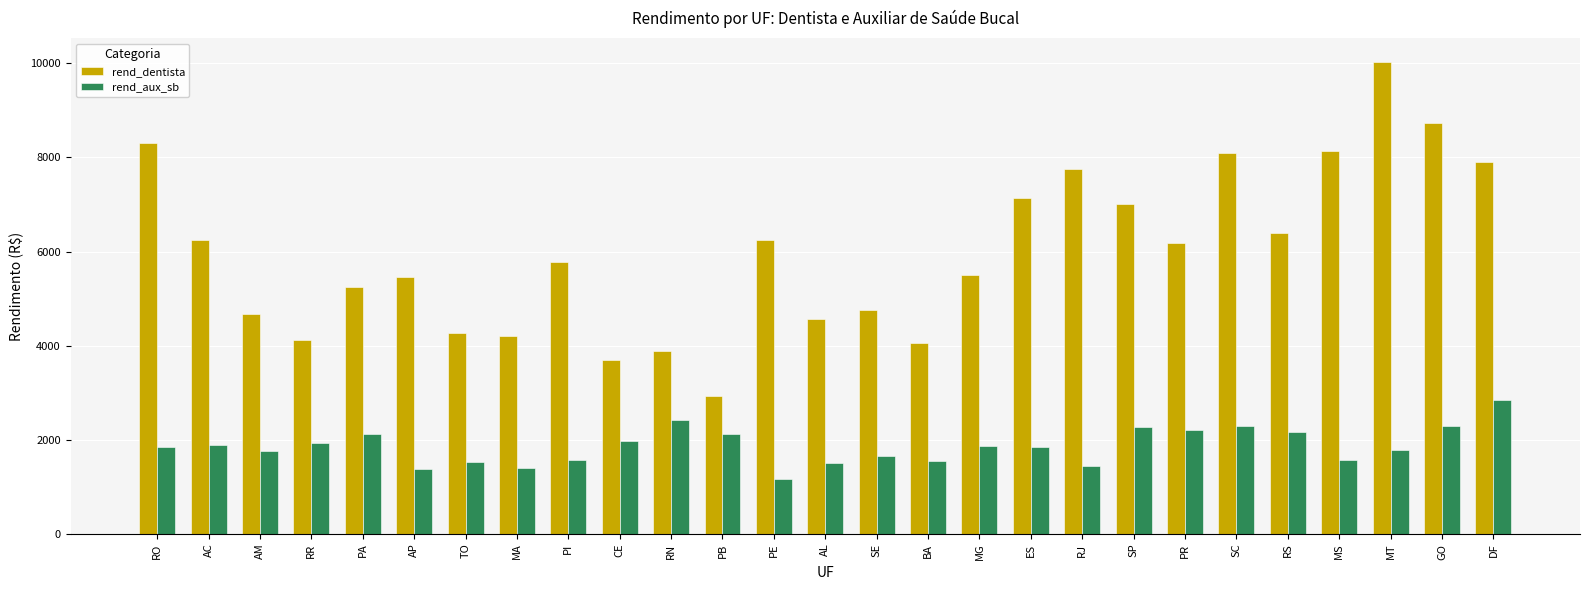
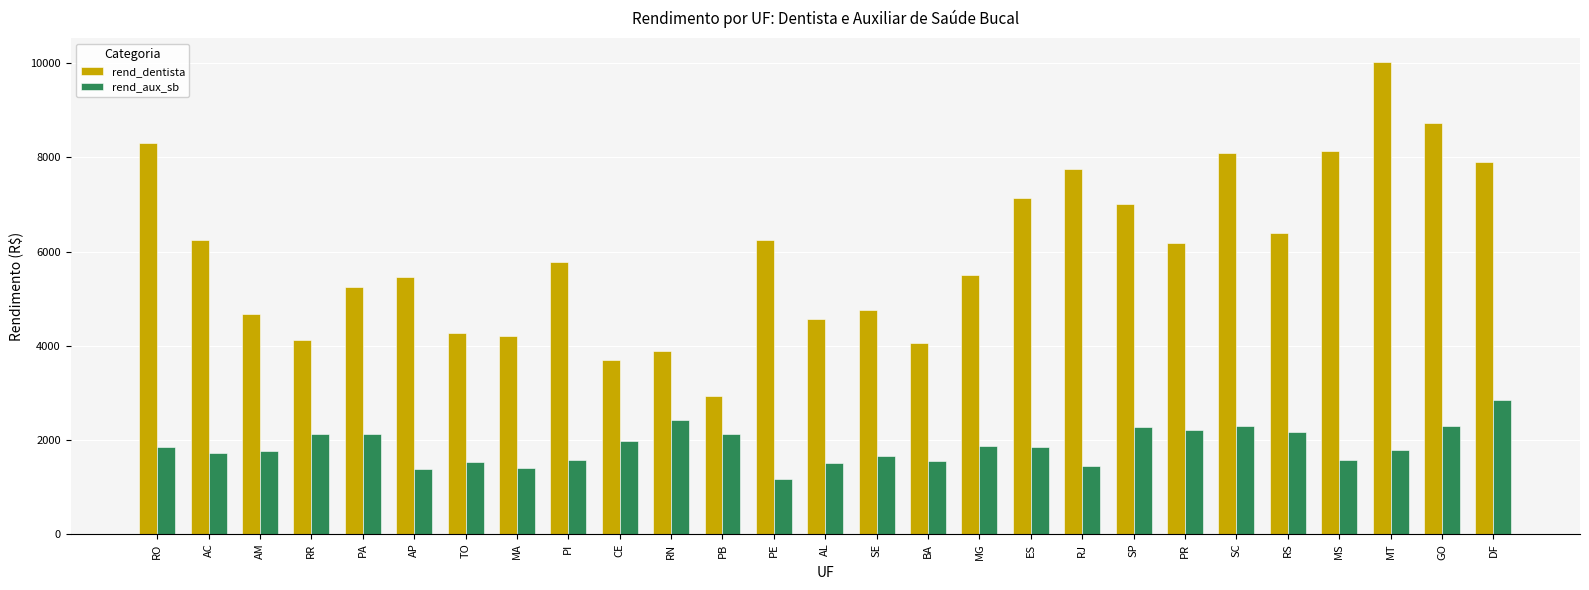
  {
    "rend_dentista": {
      "RO": 8300,
      "AC": 6200,
      "AM": 4700,
      "RR": 4100,
      "PA": 5200,
      "AP": 5500,
      "TO": 4300,
      "MA": 4200,
      "PI": 5800,
      "CE": 3700,
      "RN": 3900,
      "PB": 2900,
      "PE": 6200,
      "AL": 4600,
      "SE": 4800,
      "BA": 4100,
      "MG": 5500,
      "ES": 7100,
      "RJ": 7800,
      "SP": 7000,
      "PR": 6200,
      "SC": 8100,
      "RS": 6400,
      "MS": 8100,
      "MT": 10000,
      "GO": 8700,
      "DF": 7900
    },
    "rend_aux_sb": {
      "RO": 1800,
-     "AC": 1900,
+     "AC": 1700,
      "AM": 1800,
-     "RR": 1900,
+     "RR": 2100,
      "PA": 2100,
      "AP": 1400,
      "TO": 1500,
      "MA": 1400,
      "PI": 1600,
      "CE": 2000,
      "RN": 2400,
      "PB": 2100,
      "PE": 1200,
      "AL": 1500,
      "SE": 1700,
      "BA": 1600,
      "MG": 1900,
      "ES": 1800,
      "RJ": 1400,
      "SP": 2300,
      "PR": 2200,
      "SC": 2300,
      "RS": 2200,
      "MS": 1600,
      "MT": 1800,
      "GO": 2300,
      "DF": 2900
    }
  }
